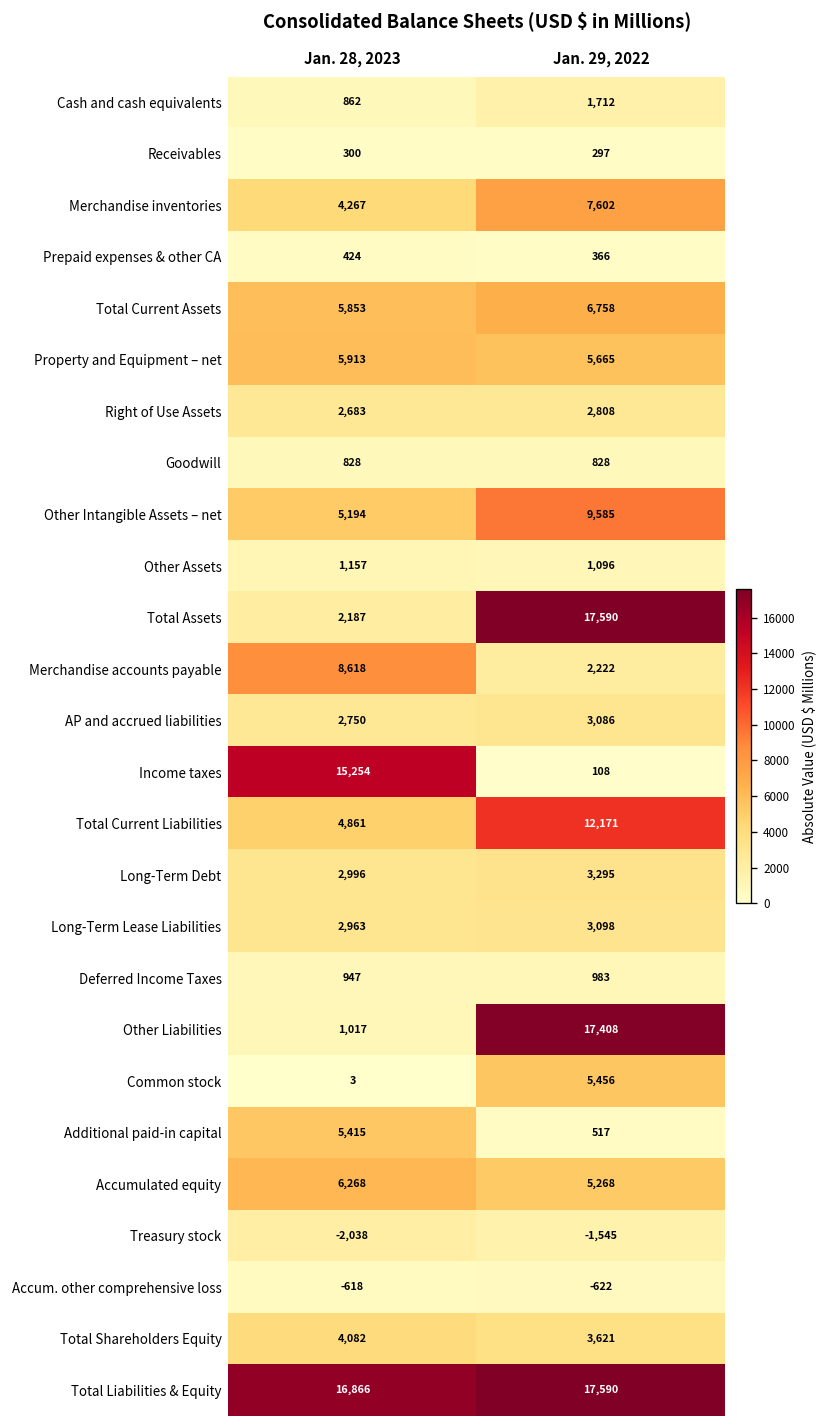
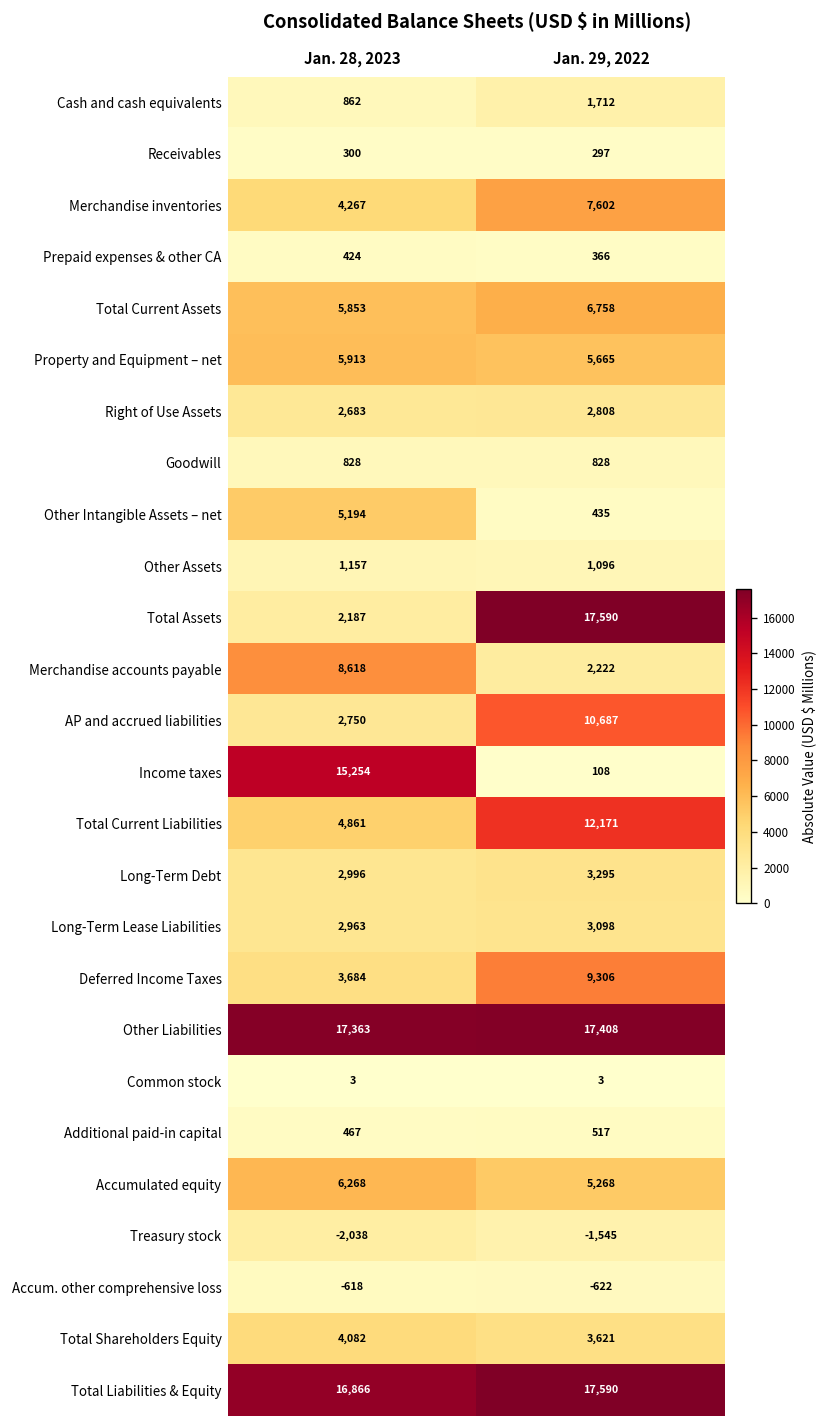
  {
    "Cash and cash equivalents": {
      "Jan. 28, 2023": "862",
      "Jan. 29, 2022": "1,712"
    },
    "Receivables": {
      "Jan. 28, 2023": "300",
      "Jan. 29, 2022": "297"
    },
    "Merchandise inventories": {
      "Jan. 28, 2023": "4,267",
      "Jan. 29, 2022": "7,602"
    },
    "Prepaid expenses & other CA": {
      "Jan. 28, 2023": "424",
      "Jan. 29, 2022": "366"
    },
    "Total Current Assets": {
      "Jan. 28, 2023": "5,853",
      "Jan. 29, 2022": "6,758"
    },
    "Property and Equipment – net": {
      "Jan. 28, 2023": "5,913",
      "Jan. 29, 2022": "5,665"
    },
    "Right of Use Assets": {
      "Jan. 28, 2023": "2,683",
      "Jan. 29, 2022": "2,808"
    },
    "Goodwill": {
      "Jan. 28, 2023": "828",
      "Jan. 29, 2022": "828"
    },
    "Other Intangible Assets – net": {
      "Jan. 28, 2023": "5,194",
-     "Jan. 29, 2022": "9,585"
+     "Jan. 29, 2022": "435"
    },
    "Other Assets": {
      "Jan. 28, 2023": "1,157",
      "Jan. 29, 2022": "1,096"
    },
    "Total Assets": {
      "Jan. 28, 2023": "2,187",
      "Jan. 29, 2022": "17,590"
    },
    "Merchandise accounts payable": {
      "Jan. 28, 2023": "8,618",
      "Jan. 29, 2022": "2,222"
    },
    "AP and accrued liabilities": {
      "Jan. 28, 2023": "2,750",
-     "Jan. 29, 2022": "3,086"
+     "Jan. 29, 2022": "10,687"
    },
    "Income taxes": {
      "Jan. 28, 2023": "15,254",
      "Jan. 29, 2022": "108"
    },
    "Total Current Liabilities": {
      "Jan. 28, 2023": "4,861",
      "Jan. 29, 2022": "12,171"
    },
    "Long-Term Debt": {
      "Jan. 28, 2023": "2,996",
      "Jan. 29, 2022": "3,295"
    },
    "Long-Term Lease Liabilities": {
      "Jan. 28, 2023": "2,963",
      "Jan. 29, 2022": "3,098"
    },
    "Deferred Income Taxes": {
-     "Jan. 28, 2023": "947",
-     "Jan. 29, 2022": "983"
+     "Jan. 28, 2023": "3,684",
+     "Jan. 29, 2022": "9,306"
    },
    "Other Liabilities": {
-     "Jan. 28, 2023": "1,017",
+     "Jan. 28, 2023": "17,363",
      "Jan. 29, 2022": "17,408"
    },
    "Common stock": {
      "Jan. 28, 2023": "3",
-     "Jan. 29, 2022": "5,456"
+     "Jan. 29, 2022": "3"
    },
    "Additional paid-in capital": {
-     "Jan. 28, 2023": "5,415",
+     "Jan. 28, 2023": "467",
      "Jan. 29, 2022": "517"
    },
    "Accumulated equity": {
      "Jan. 28, 2023": "6,268",
      "Jan. 29, 2022": "5,268"
    },
    "Treasury stock": {
      "Jan. 28, 2023": "-2,038",
      "Jan. 29, 2022": "-1,545"
    },
    "Accum. other comprehensive loss": {
      "Jan. 28, 2023": "-618",
      "Jan. 29, 2022": "-622"
    },
    "Total Shareholders Equity": {
      "Jan. 28, 2023": "4,082",
      "Jan. 29, 2022": "3,621"
    },
    "Total Liabilities & Equity": {
      "Jan. 28, 2023": "16,866",
      "Jan. 29, 2022": "17,590"
    }
  }
